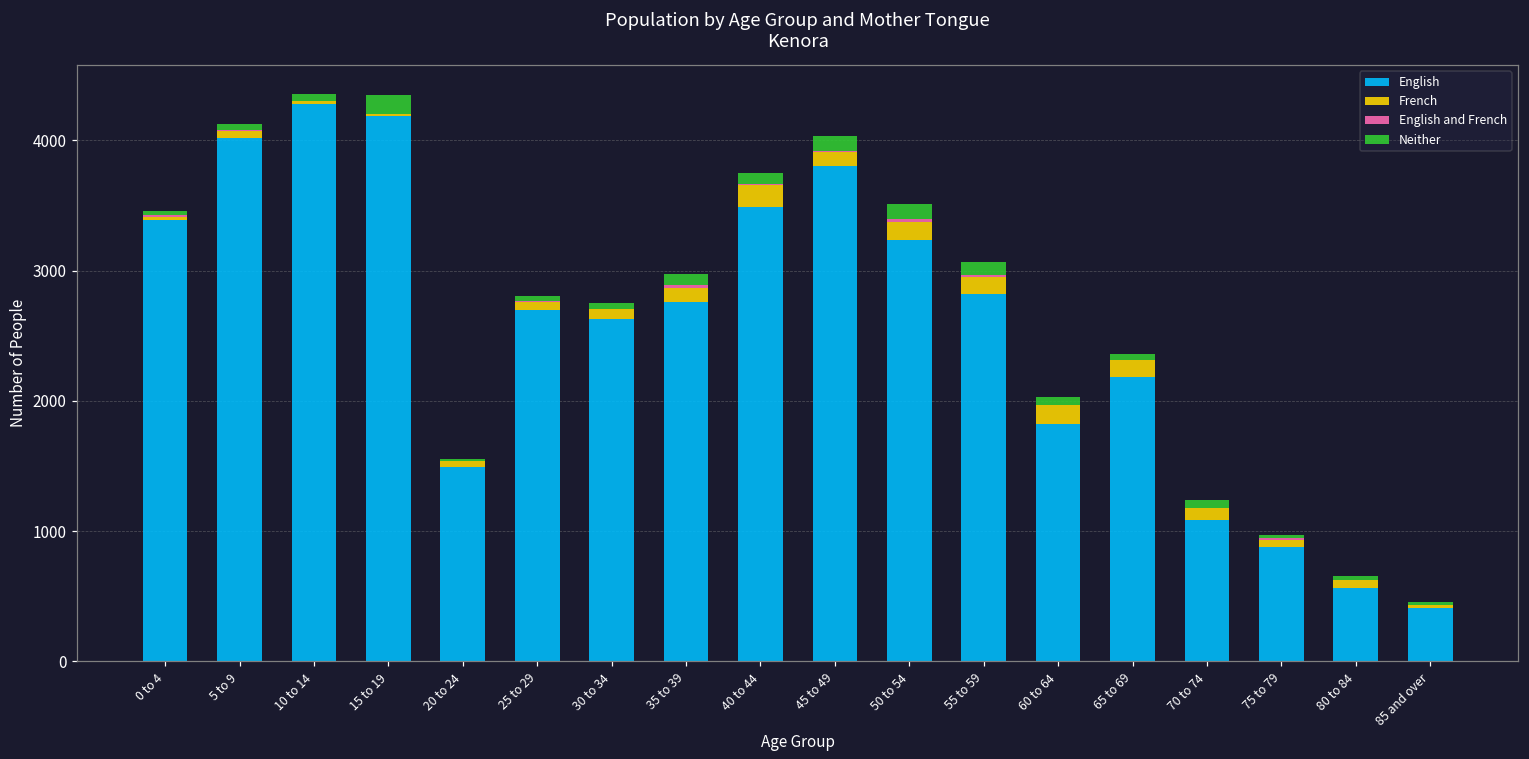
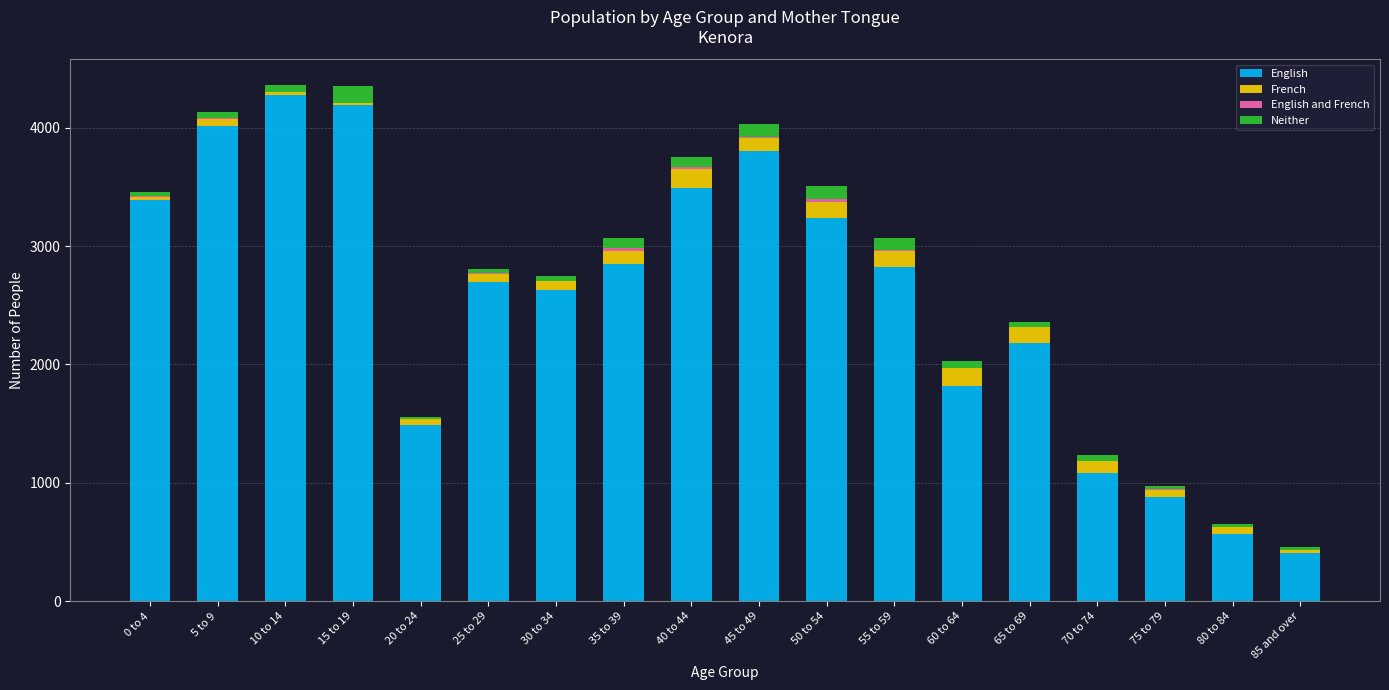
  {
    "English": {
      "0 to 4": 3390,
      "5 to 9": 4020,
      "10 to 14": 4280,
      "15 to 19": 4190,
      "20 to 24": 1490,
      "25 to 29": 2700,
      "30 to 34": 2630,
-     "35 to 39": 2760,
+     "35 to 39": 2850,
      "40 to 44": 3490,
      "45 to 49": 3810,
      "50 to 54": 3240,
      "55 to 59": 2820,
      "60 to 64": 1820,
      "65 to 69": 2180,
      "70 to 74": 1090,
      "75 to 79": 880,
      "80 to 84": 570,
      "85 and over": 410
    },
    "French": {
      "0 to 4": 30,
      "5 to 9": 60,
      "20 to 24": 50,
      "25 to 29": 60,
      "30 to 34": 80,
      "35 to 39": 110,
      "40 to 44": 170,
      "45 to 49": 110,
      "50 to 54": 140,
      "55 to 59": 140,
      "60 to 64": 150,
      "65 to 69": 130,
      "70 to 74": 100,
      "75 to 79": 60,
      "80 to 84": 60
    },
    "English and French": {
      "10 to 14": 0,
      "15 to 19": 0,
      "20 to 24": 0,
      "30 to 34": 0,
      "60 to 64": 0,
      "65 to 69": 0,
      "70 to 74": 0,
      "80 to 84": 0,
      "85 and over": 0
    },
    "Neither": {
      "0 to 4": 30,
      "5 to 9": 50,
      "10 to 14": 60,
      "15 to 19": 140,
      "25 to 29": 40,
      "30 to 34": 50,
      "35 to 39": 90,
      "40 to 44": 90,
      "45 to 49": 120,
      "50 to 54": 120,
      "55 to 59": 100,
      "60 to 64": 60,
      "65 to 69": 50,
      "70 to 74": 60,
      "75 to 79": 30,
      "80 to 84": 30,
      "85 and over": 30
    }
  }
